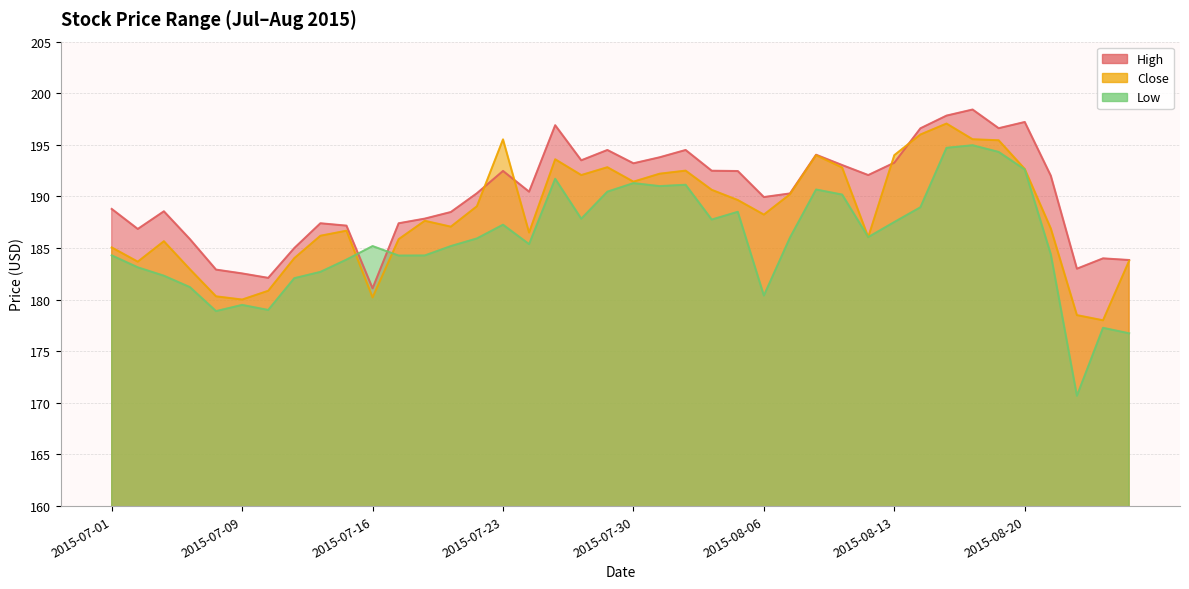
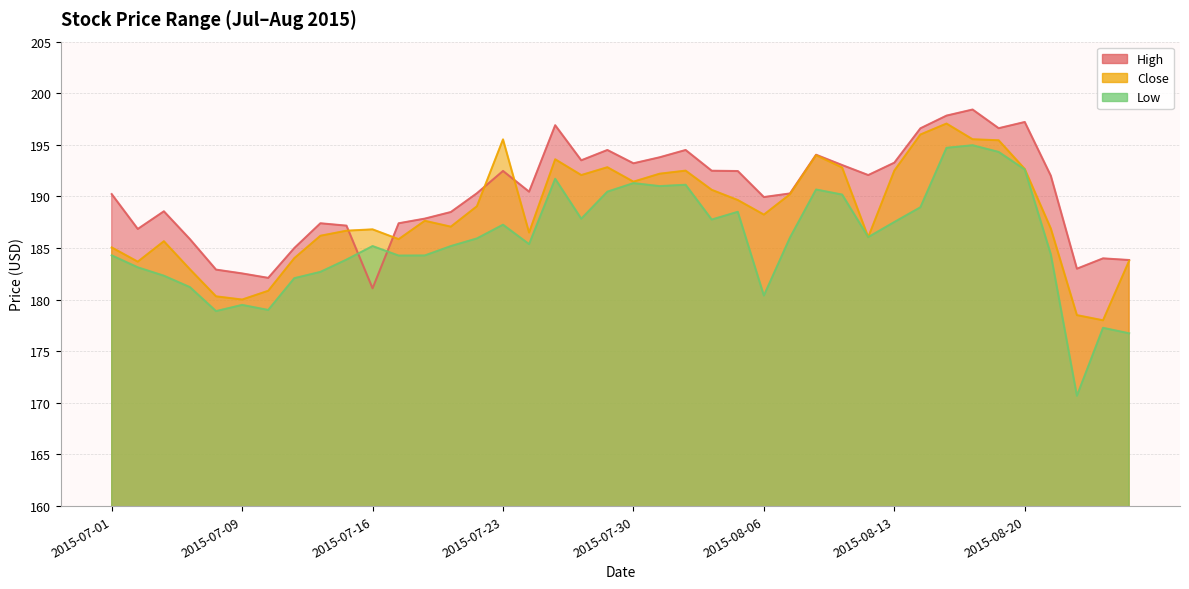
  {
    "High": {
-     "2015-07-01": 188.8,
+     "2015-07-01": 190.2,
      "2015-07-09": 182.5,
      "2015-07-16": 181.1,
      "2015-07-23": 192.5,
      "2015-07-30": 193.2,
      "2015-08-06": 189.9,
      "2015-08-13": 193.3,
      "2015-08-20": 197.2
    },
    "Close": {
      "2015-07-01": 185.1,
      "2015-07-09": 180.0,
-     "2015-07-16": 180.2,
+     "2015-07-16": 186.8,
      "2015-07-23": 195.5,
      "2015-08-06": 188.2,
-     "2015-08-13": 194.0
+     "2015-08-13": 192.5
    },
    "Low": {
      "2015-07-01": 184.3,
      "2015-07-09": 179.5,
      "2015-07-16": 185.2,
      "2015-07-23": 187.3,
      "2015-08-06": 180.4,
      "2015-08-13": 187.5
    }
  }
